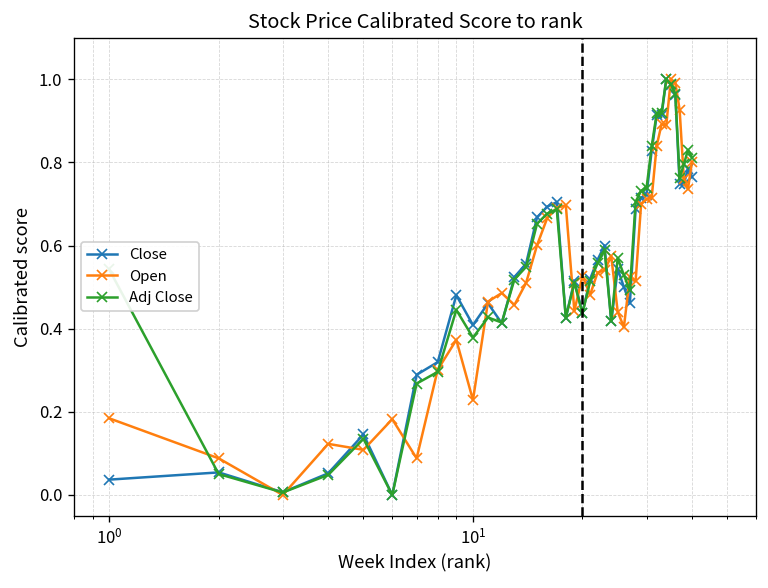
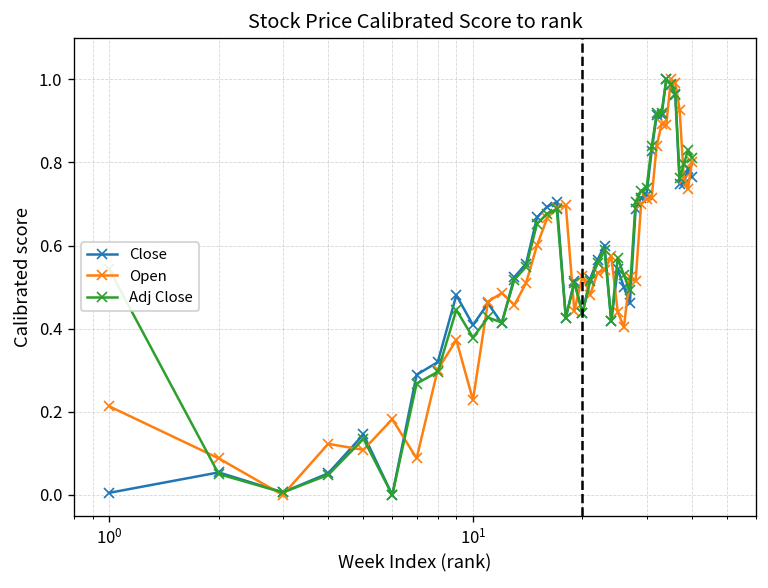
  {
    "Close": {
-     "10^0": 0.04,
+     "10^0": 0.01,
      "10^1": 0.41
    },
    "Open": {
-     "10^0": 0.18,
+     "10^0": 0.21,
      "10^1": 0.23
    },
    "Adj Close": {
      "10^1": 0.38
    }
  }
